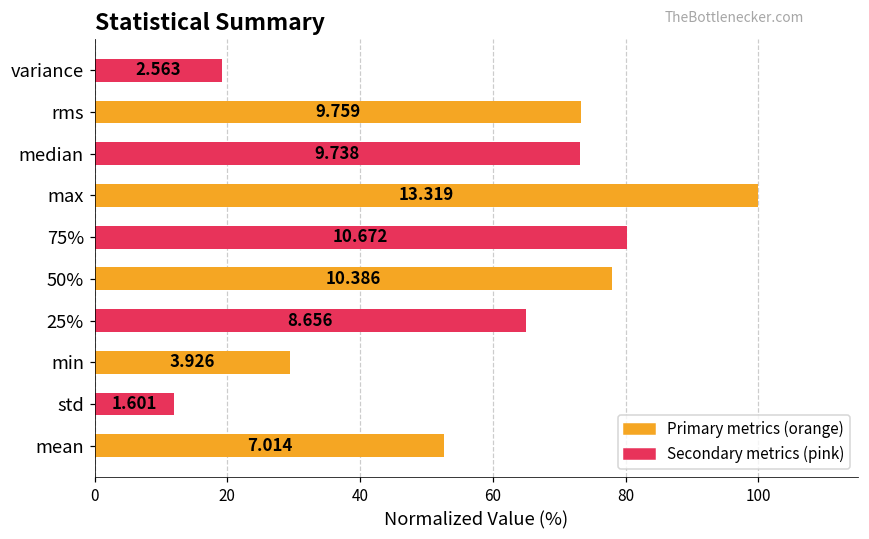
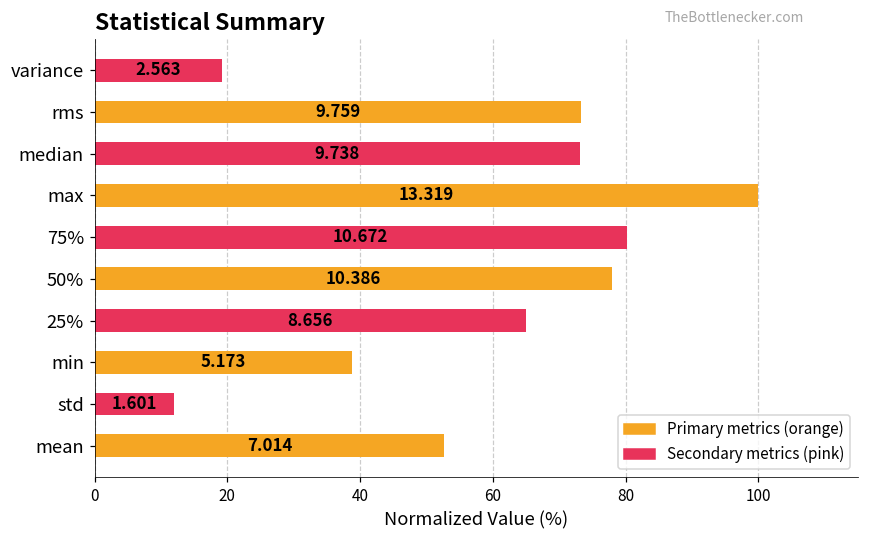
  {
-   "min": 3.926
+   "min": 5.173
  }
